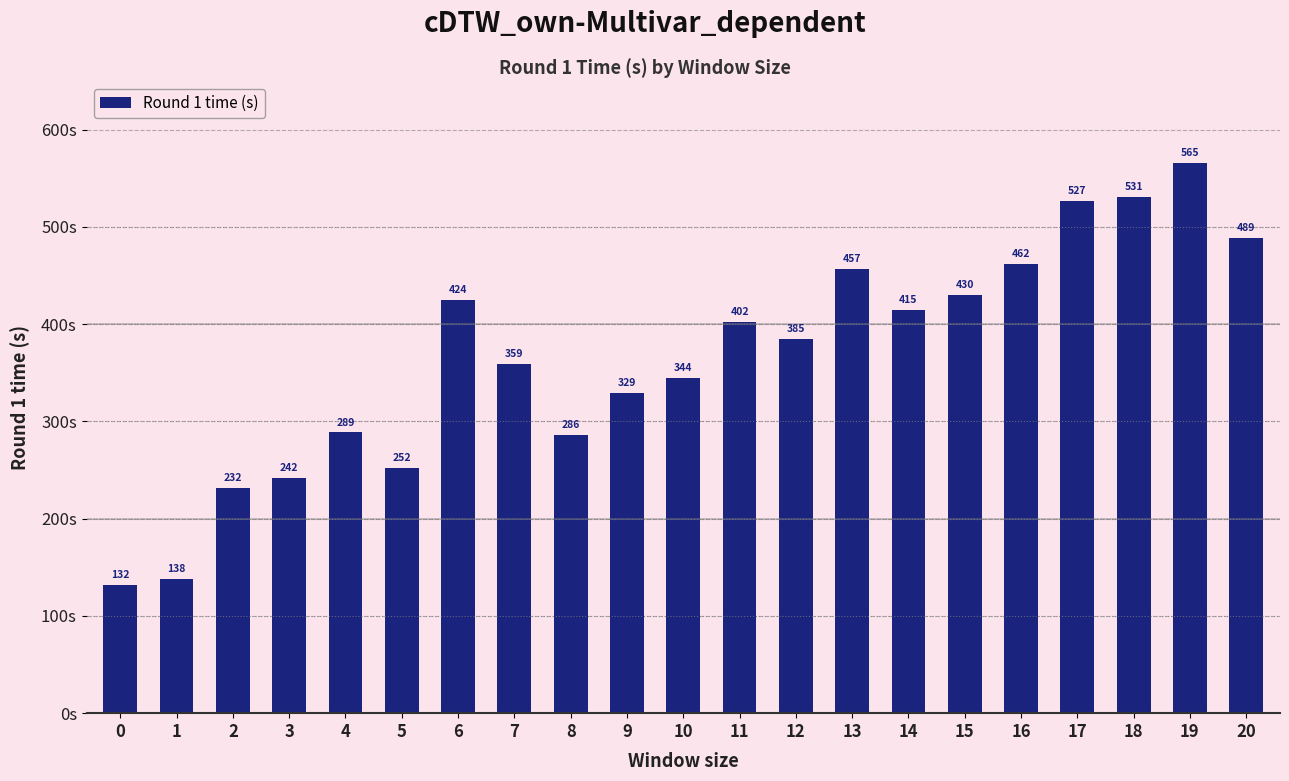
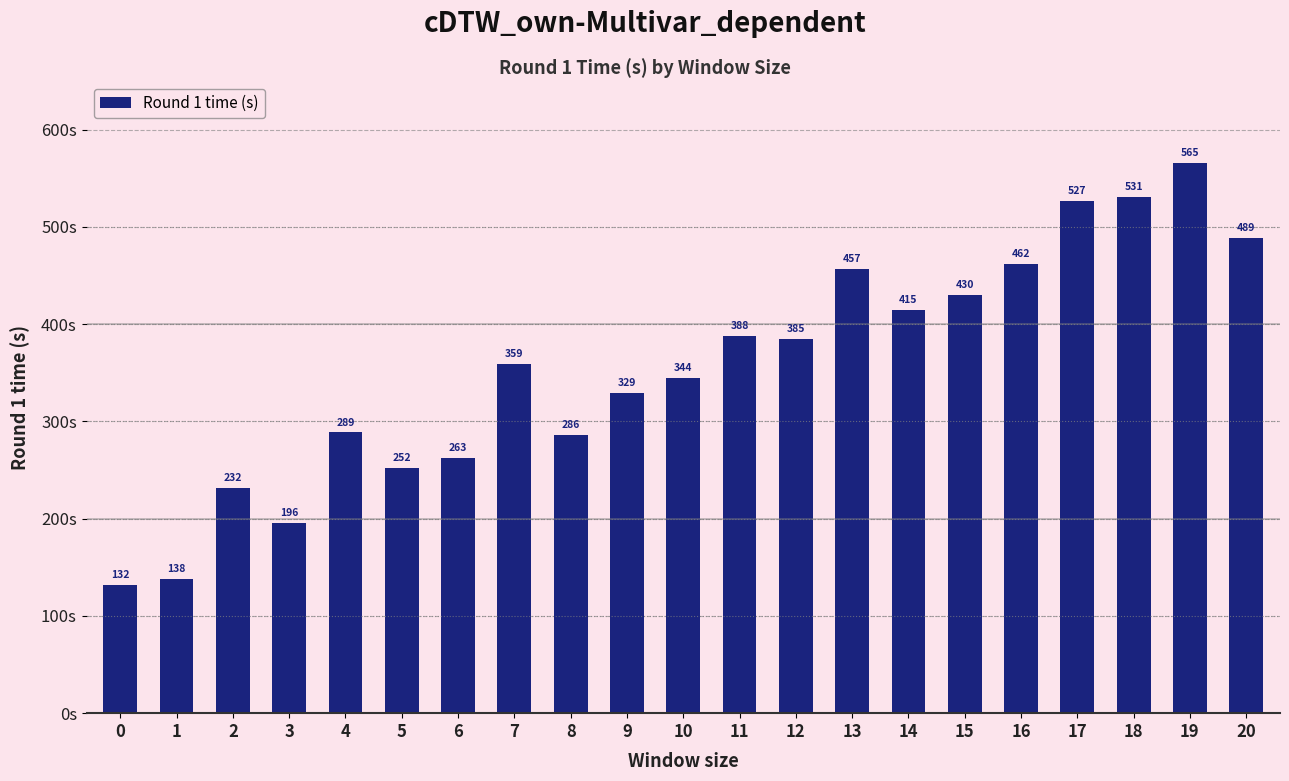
  {
    "0": 132,
    "1": 138,
    "2": 232,
-   "3": 242,
+   "3": 196,
    "4": 289,
    "5": 252,
-   "6": 424,
+   "6": 263,
    "7": 359,
    "8": 286,
    "9": 329,
    "10": 344,
-   "11": 402,
+   "11": 388,
    "12": 385,
    "13": 457,
    "14": 415,
    "15": 430,
    "16": 462,
    "17": 527,
    "18": 531,
    "19": 565,
    "20": 489
  }
